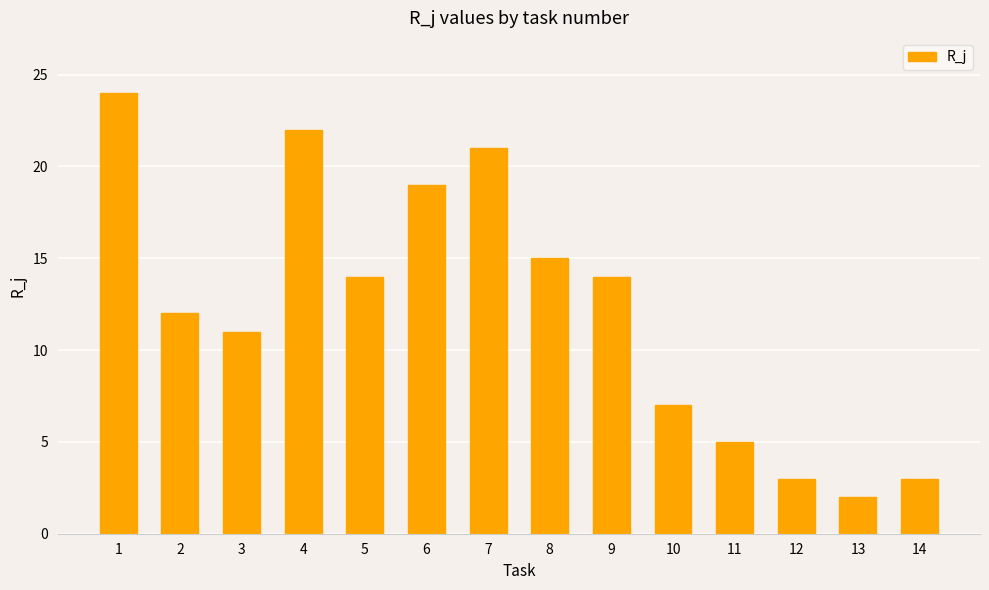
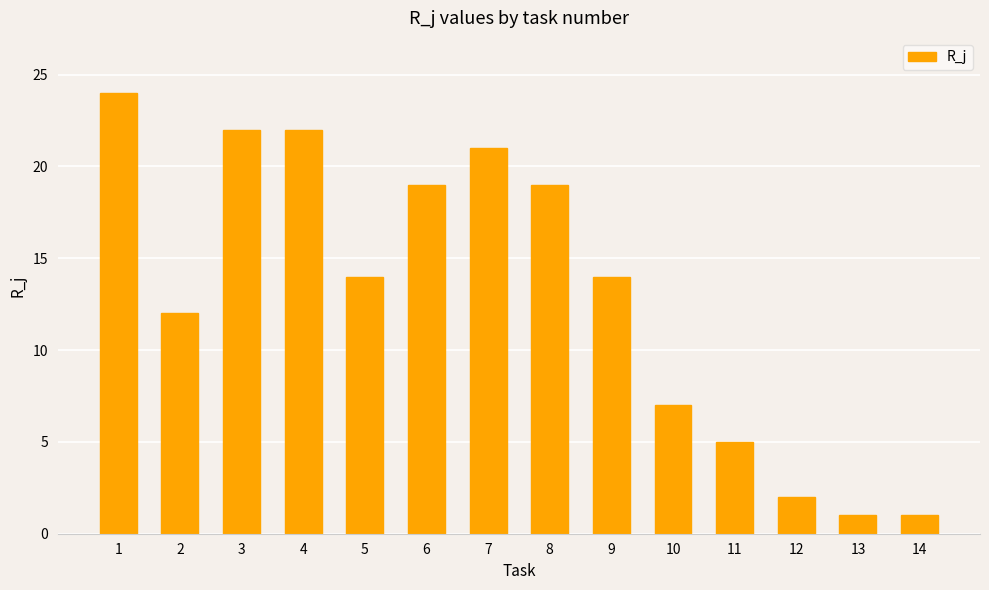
  {
    "1": 24,
    "2": 12,
-   "3": 11,
+   "3": 22,
    "4": 22,
    "5": 14,
    "6": 19,
    "7": 21,
-   "8": 15,
+   "8": 19,
    "9": 14,
    "10": 7,
    "11": 5,
-   "12": 3,
-   "13": 2,
-   "14": 3
+   "12": 2,
+   "13": 1,
+   "14": 1
  }
